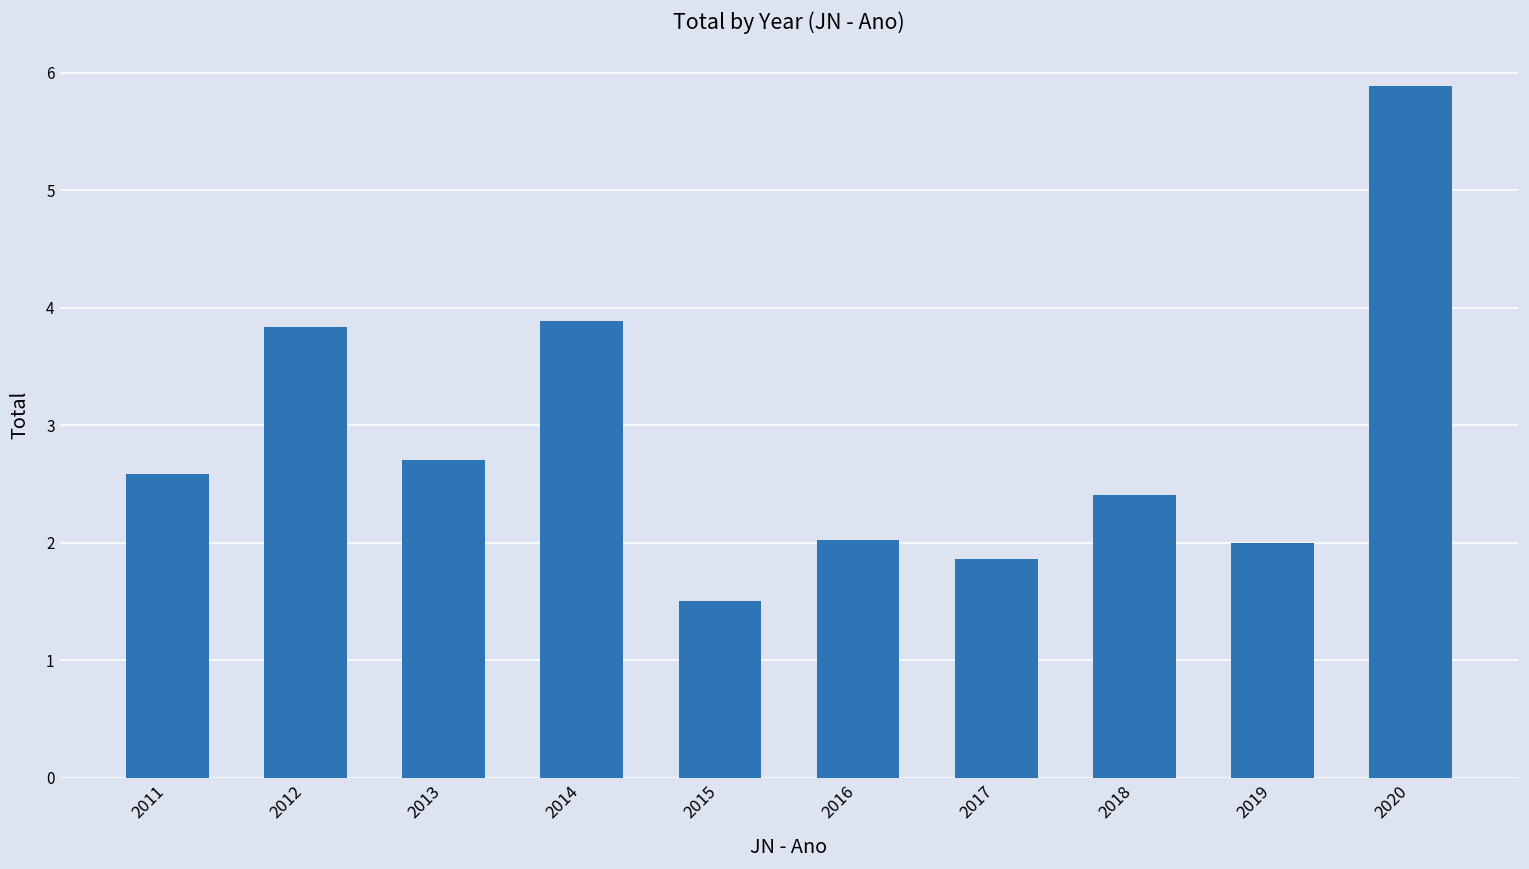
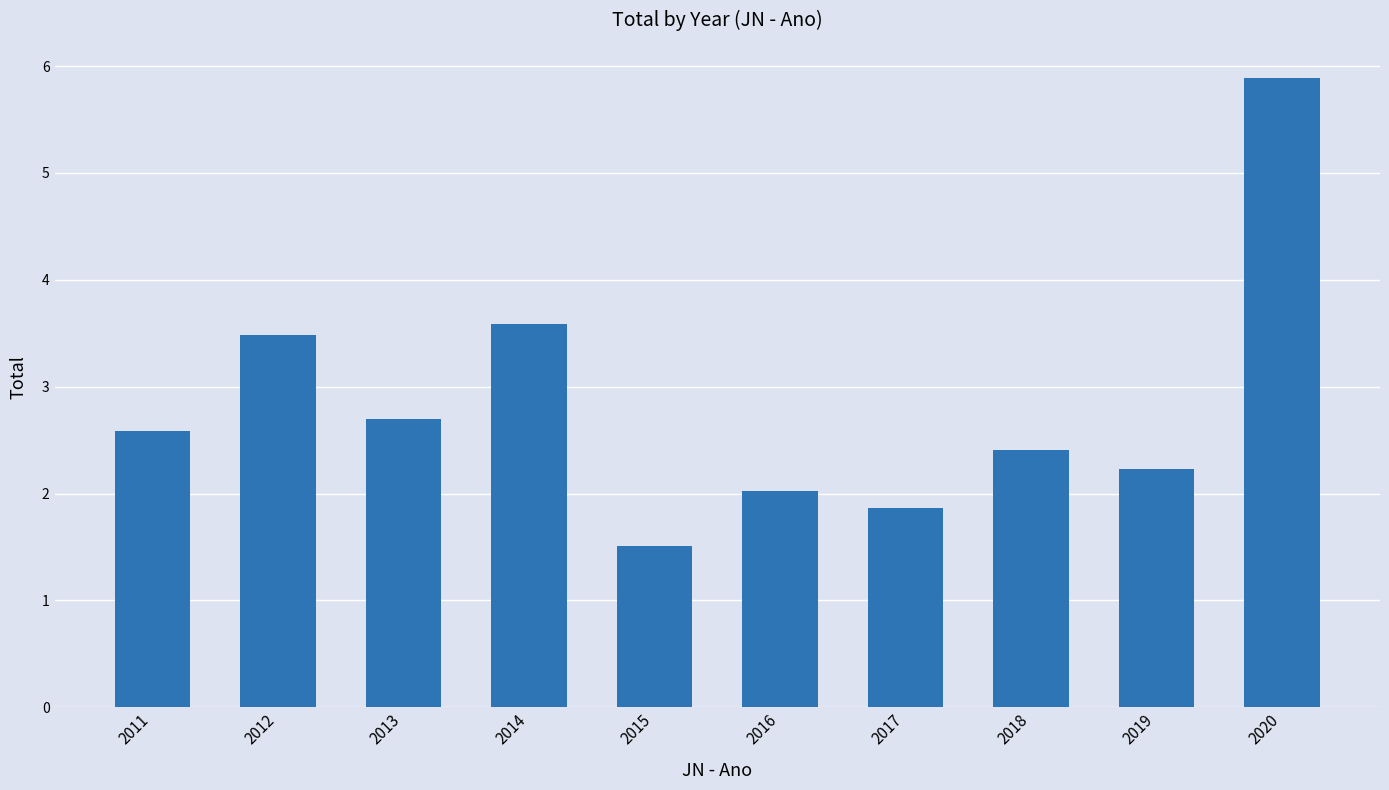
  {
    "2011": 2.59,
-   "2012": 3.83,
+   "2012": 3.48,
    "2013": 2.70,
-   "2014": 3.89,
+   "2014": 3.59,
    "2015": 1.51,
    "2016": 2.02,
    "2017": 1.87,
    "2018": 2.41,
-   "2019": 2.00,
+   "2019": 2.23,
    "2020": 5.89
  }
